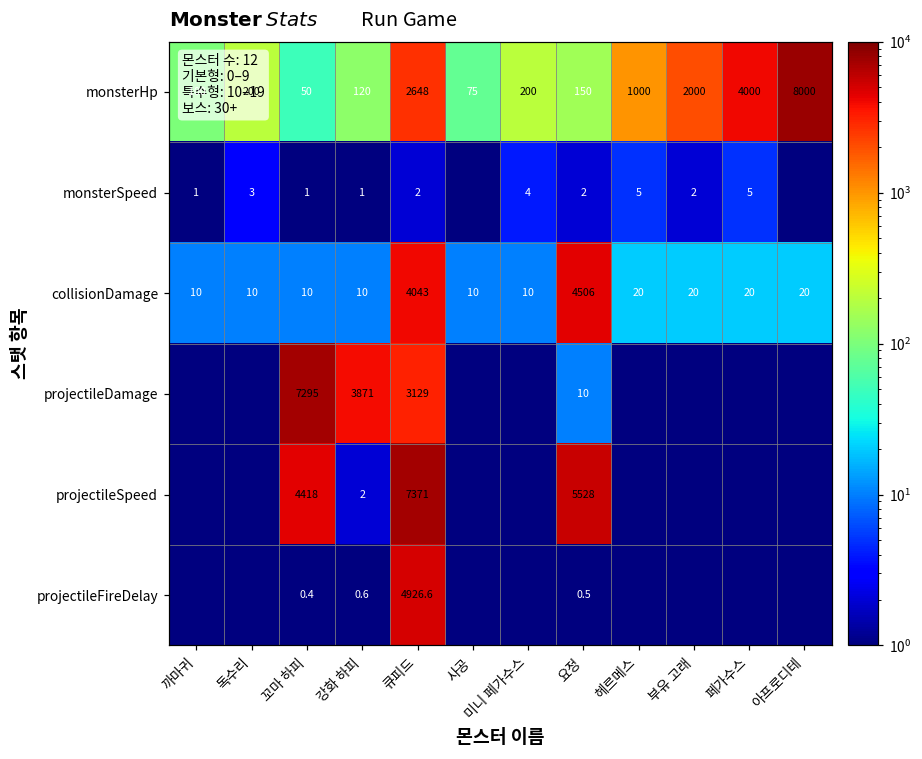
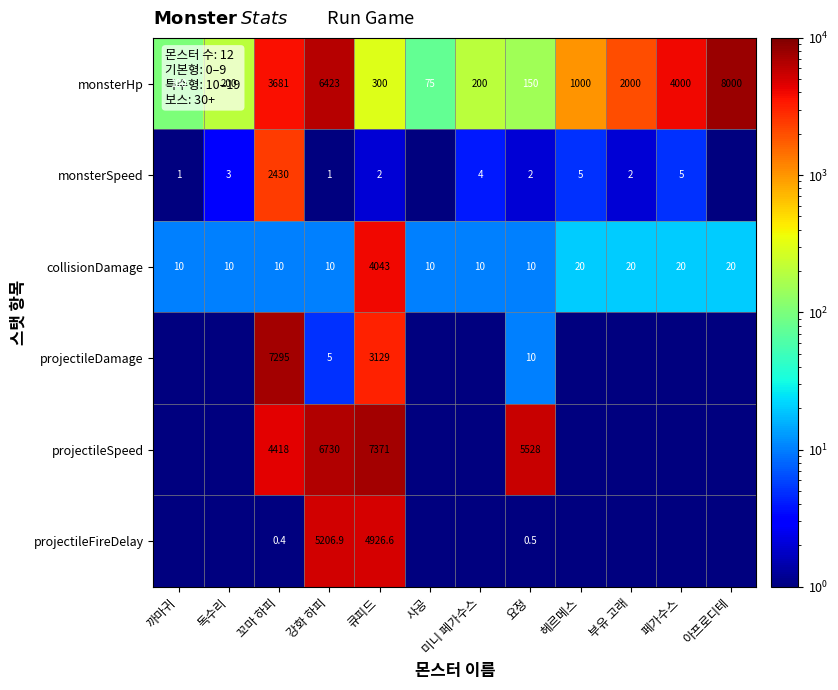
  {
    "monsterHp": {
-     "꼬마 하피": 50,
-     "강화 하피": 120,
-     "큐피드": 2648,
+     "꼬마 하피": 3681,
+     "강화 하피": 6423,
+     "큐피드": 300,
      "사공": 75,
      "미니 페가수스": 200,
      "요정": 150,
      "헤르메스": 1000,
      "부유 고래": 2000,
      "페가수스": 4000,
      "아프로디테": 8000
    },
    "monsterSpeed": {
      "까마귀": 1,
      "독수리": 3,
-     "꼬마 하피": 1,
+     "꼬마 하피": 2430,
      "강화 하피": 1,
      "큐피드": 2,
      "미니 페가수스": 4,
      "요정": 2,
      "헤르메스": 5,
      "부유 고래": 2,
      "페가수스": 5
    },
    "collisionDamage": {
      "까마귀": 10,
      "독수리": 10,
      "꼬마 하피": 10,
      "강화 하피": 10,
      "큐피드": 4043,
      "사공": 10,
      "미니 페가수스": 10,
-     "요정": 4506,
+     "요정": 10,
      "헤르메스": 20,
      "부유 고래": 20,
      "페가수스": 20,
      "아프로디테": 20
    },
    "projectileDamage": {
      "꼬마 하피": 7295,
-     "강화 하피": 3871,
+     "강화 하피": 5,
      "큐피드": 3129,
      "요정": 10
    },
    "projectileSpeed": {
      "꼬마 하피": 4418,
-     "강화 하피": 2,
+     "강화 하피": 6730,
      "큐피드": 7371,
      "요정": 5528
    },
    "projectileFireDelay": {
      "꼬마 하피": 0.4,
-     "강화 하피": 0.6,
+     "강화 하피": 5206.9,
      "큐피드": 4926.6,
      "요정": 0.5
    }
  }
